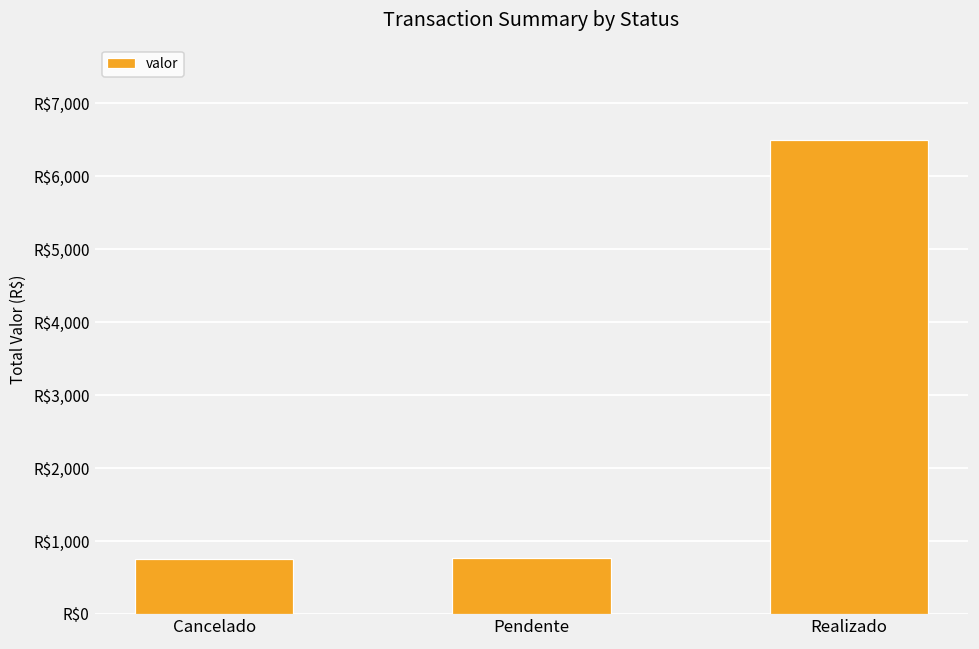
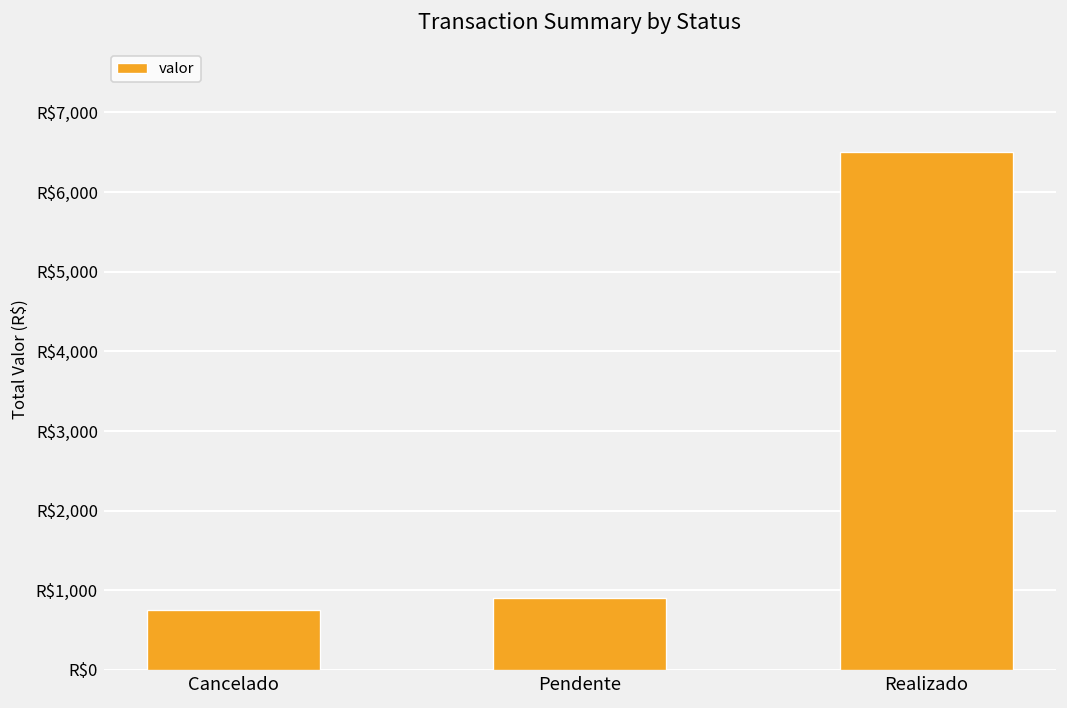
  {
    "Cancelado": "R$700",
-   "Pendente": "R$800",
+   "Pendente": "R$900",
    "Realizado": "R$6,500"
  }
